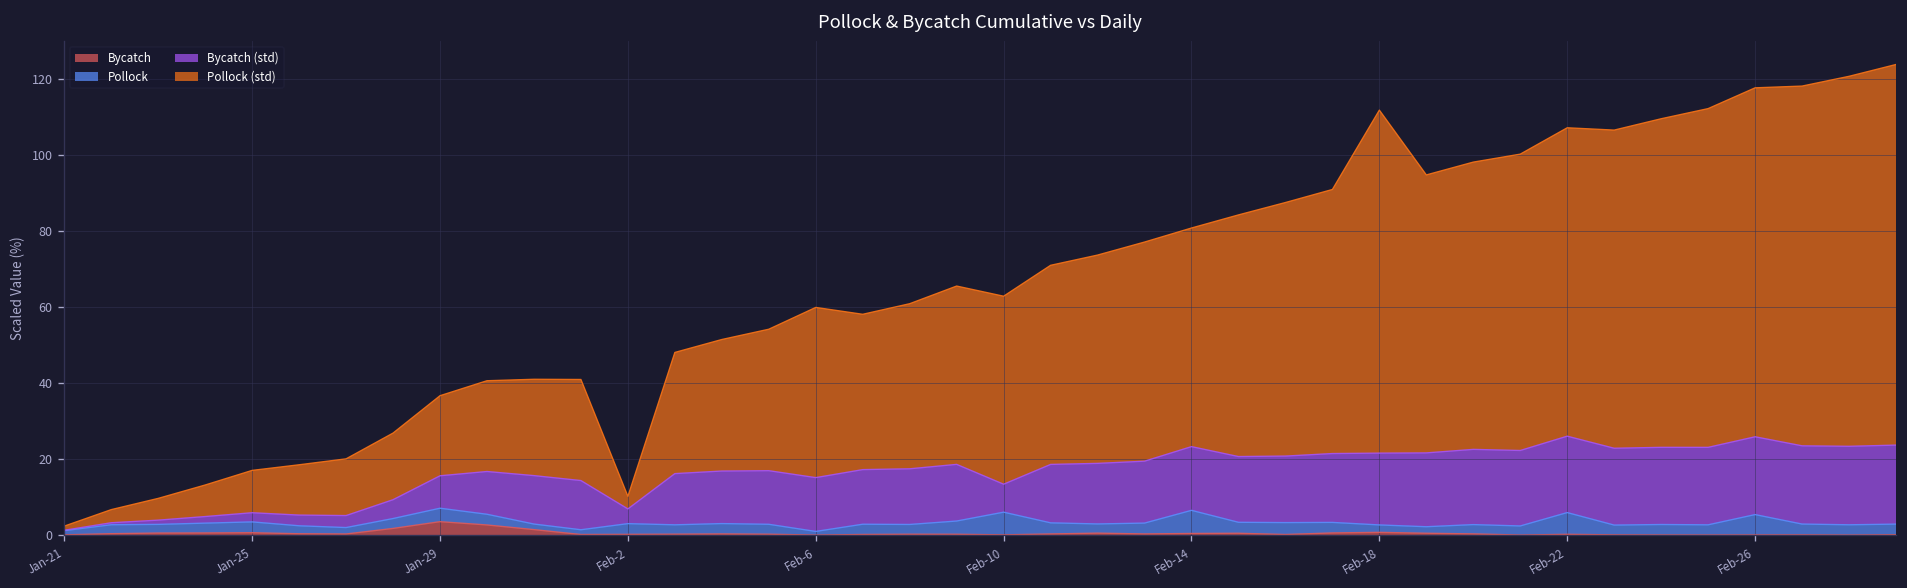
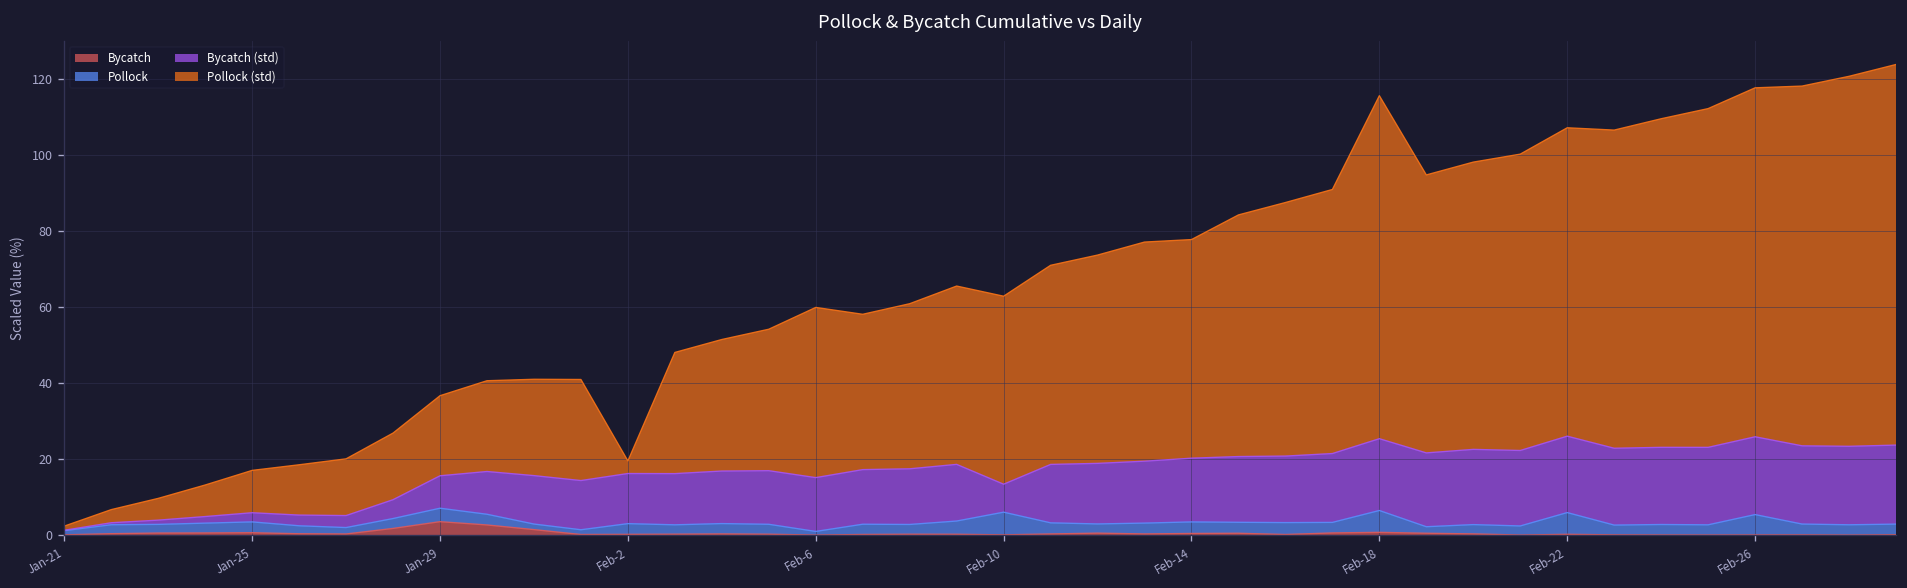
  {
    "Bycatch": {
      "Jan-21": 0,
      "Jan-25": 1,
      "Jan-29": 4,
      "Feb-2": 0,
      "Feb-6": 0,
      "Feb-10": 0,
      "Feb-14": 0,
      "Feb-18": 1,
      "Feb-22": 0,
      "Feb-26": 0
    },
    "Pollock": {
      "Jan-25": 3,
      "Jan-29": 4,
      "Feb-2": 3,
      "Feb-6": 1,
      "Feb-10": 6,
-     "Feb-14": 6,
-     "Feb-18": 2,
+     "Feb-14": 3,
+     "Feb-18": 6,
      "Feb-22": 6,
      "Feb-26": 5
    },
    "Bycatch (std)": {
      "Jan-25": 2,
      "Jan-29": 9,
-     "Feb-2": 4,
+     "Feb-2": 13,
      "Feb-6": 14,
      "Feb-10": 7,
      "Feb-14": 17,
      "Feb-18": 19,
      "Feb-22": 20,
      "Feb-26": 20
    },
    "Pollock (std)": {
      "Jan-21": 1,
      "Jan-25": 11,
      "Jan-29": 21,
      "Feb-2": 3,
      "Feb-6": 45,
      "Feb-10": 49,
      "Feb-14": 57,
      "Feb-18": 90,
      "Feb-22": 81,
      "Feb-26": 92
    }
  }
